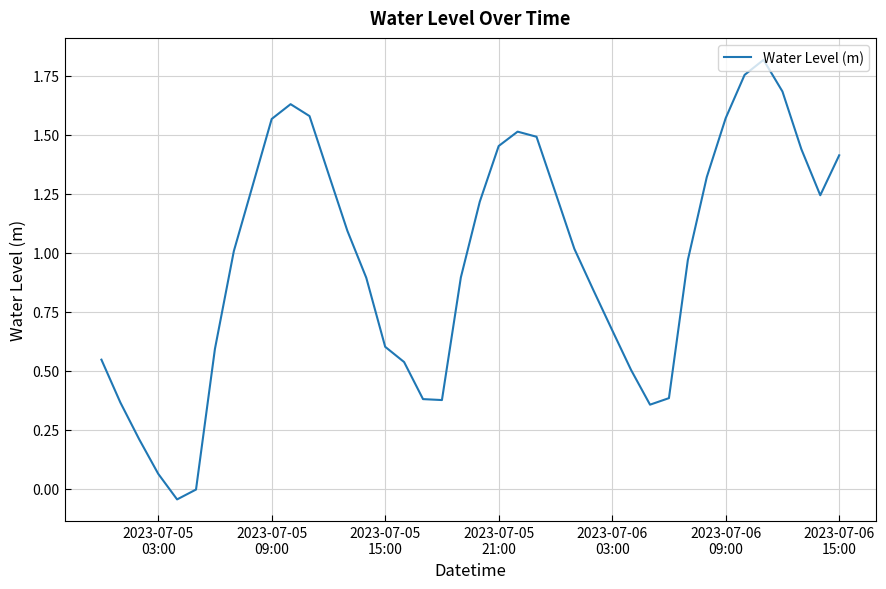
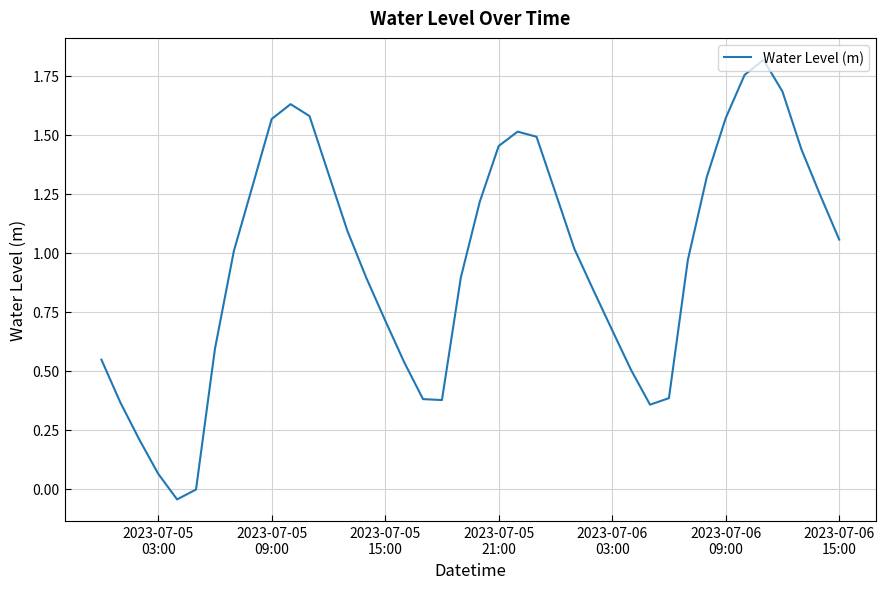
  {
    "2023-07-05 03:00": 0.06,
    "2023-07-05 09:00": 1.57,
-   "2023-07-05 15:00": 0.60,
+   "2023-07-05 15:00": 0.71,
    "2023-07-05 21:00": 1.45,
    "2023-07-06 03:00": 0.67,
    "2023-07-06 09:00": 1.57,
-   "2023-07-06 15:00": 1.41
+   "2023-07-06 15:00": 1.06
  }
